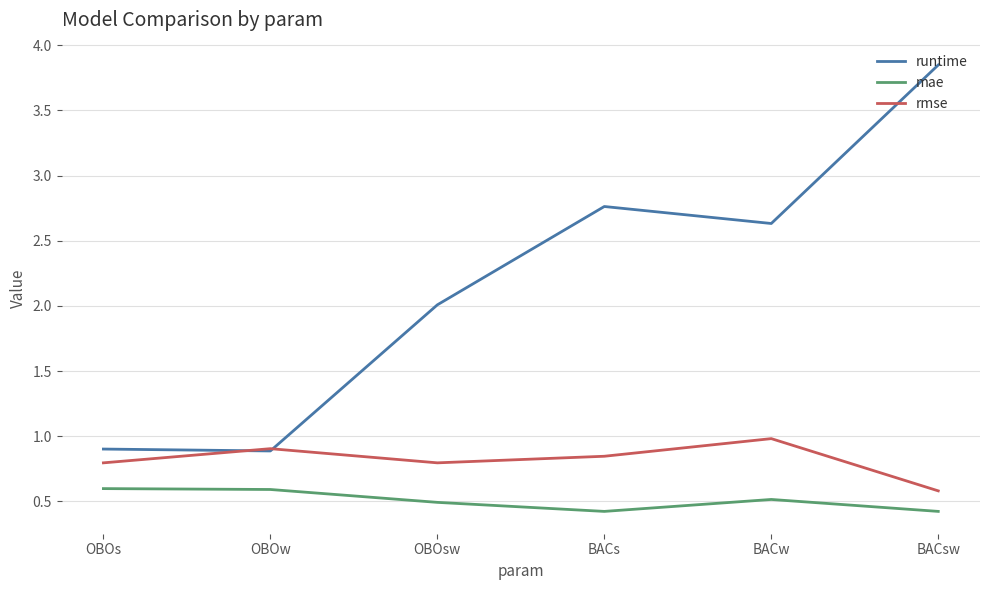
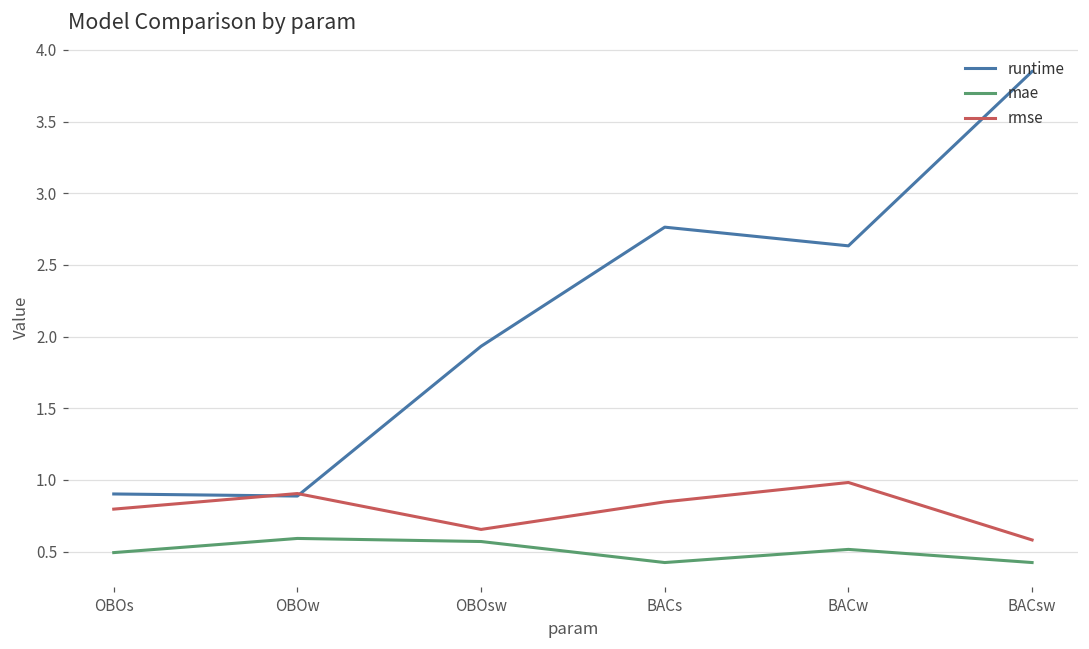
  {
    "runtime": {
      "OBOs": 0.90,
-     "OBOsw": 2.01,
+     "OBOsw": 1.93,
      "BACs": 2.76,
      "BACw": 2.63,
      "BACsw": 3.85
    },
    "mae": {
-     "OBOs": 0.60,
+     "OBOs": 0.49,
      "OBOw": 0.59,
-     "OBOsw": 0.49,
+     "OBOsw": 0.57,
      "BACs": 0.42,
      "BACw": 0.51,
      "BACsw": 0.42
    },
    "rmse": {
      "OBOs": 0.80,
-     "OBOsw": 0.80,
+     "OBOsw": 0.65,
      "BACs": 0.85,
      "BACw": 0.98,
      "BACsw": 0.58
    }
  }
